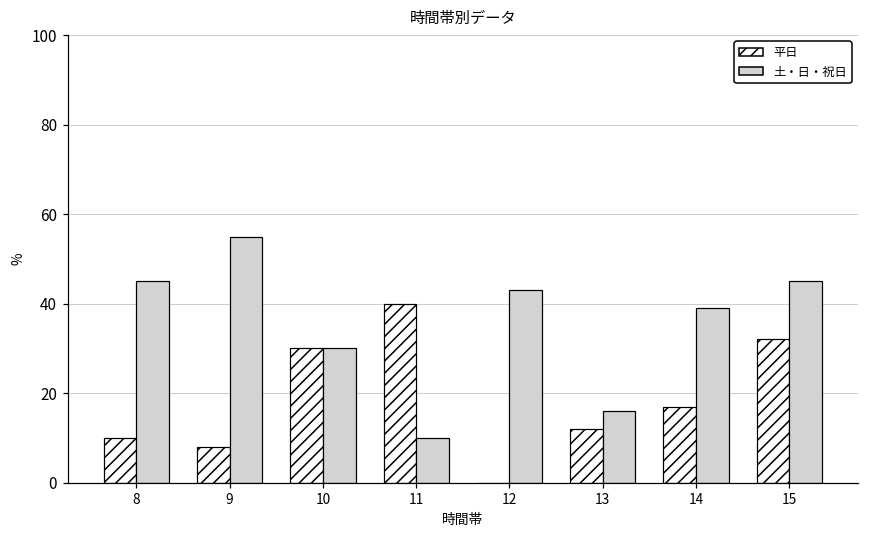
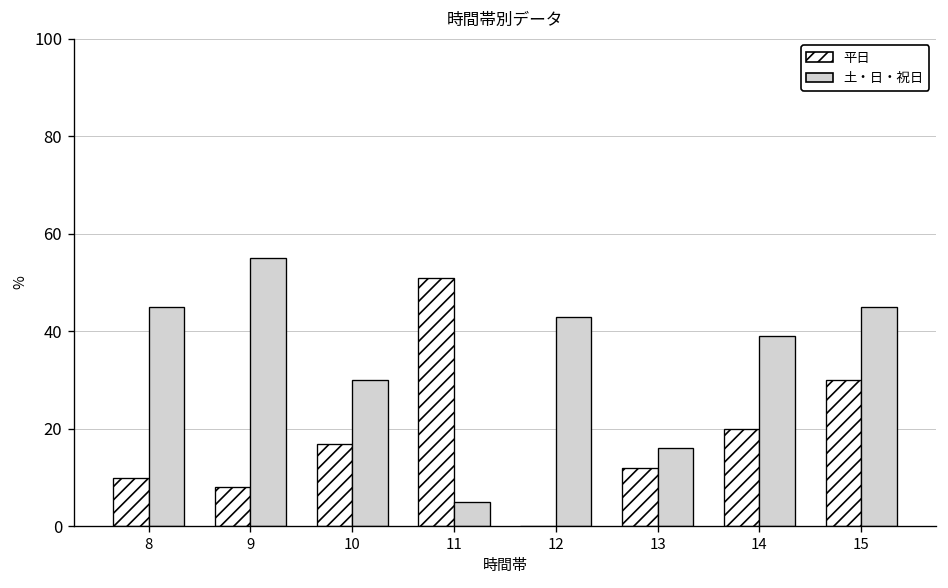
  {
    "平日": {
      "8": 10,
      "9": 8,
-     "10": 30,
-     "11": 40,
+     "10": 17,
+     "11": 51,
      "12": 0,
      "13": 12,
-     "14": 17,
-     "15": 32
+     "14": 20,
+     "15": 30
    },
    "土・日・祝日": {
      "8": 45,
      "9": 55,
      "10": 30,
-     "11": 10,
+     "11": 5,
      "12": 43,
      "13": 16,
      "14": 39,
      "15": 45
    }
  }
